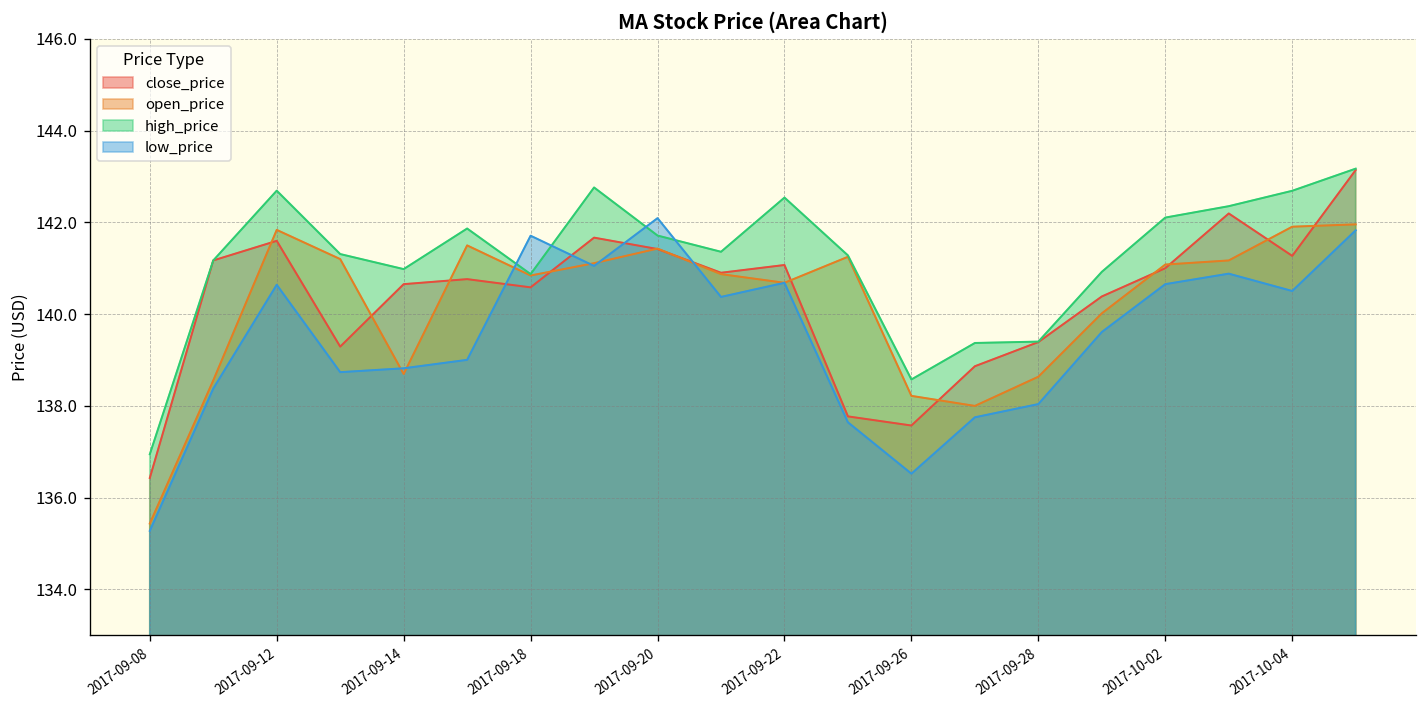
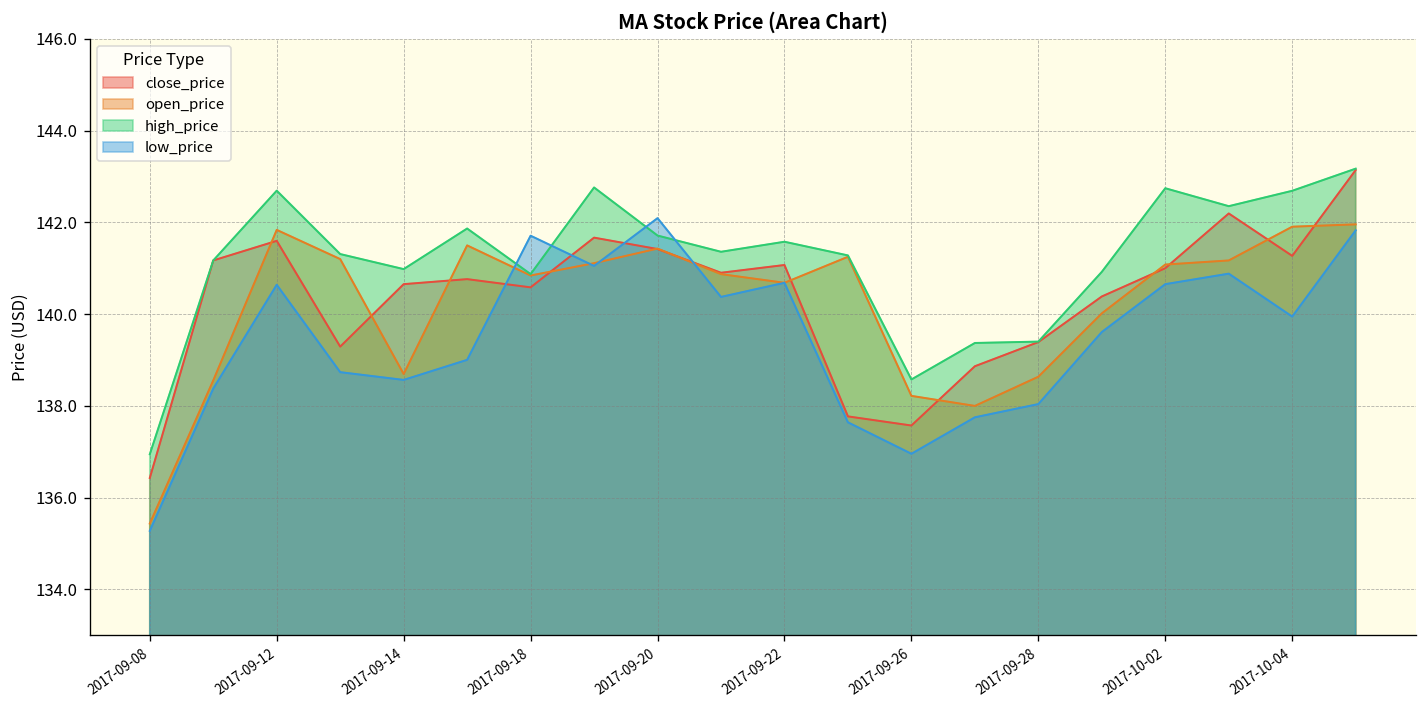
  {
    "high_price": {
      "2017-09-08": 136.9,
      "2017-09-12": 142.7,
      "2017-09-14": 141.0,
      "2017-09-20": 141.7,
-     "2017-09-22": 142.5,
+     "2017-09-22": 141.6,
      "2017-09-26": 138.6,
-     "2017-10-02": 142.1,
+     "2017-10-02": 142.7,
      "2017-10-04": 142.7
    },
    "low_price": {
      "2017-09-08": 135.3,
      "2017-09-12": 140.6,
-     "2017-09-14": 138.8,
+     "2017-09-14": 138.6,
      "2017-09-18": 141.7,
      "2017-09-20": 142.1,
-     "2017-09-26": 136.5,
+     "2017-09-26": 137.0,
      "2017-09-28": 138.0,
      "2017-10-02": 140.7,
-     "2017-10-04": 140.5
+     "2017-10-04": 139.9
    }
  }
